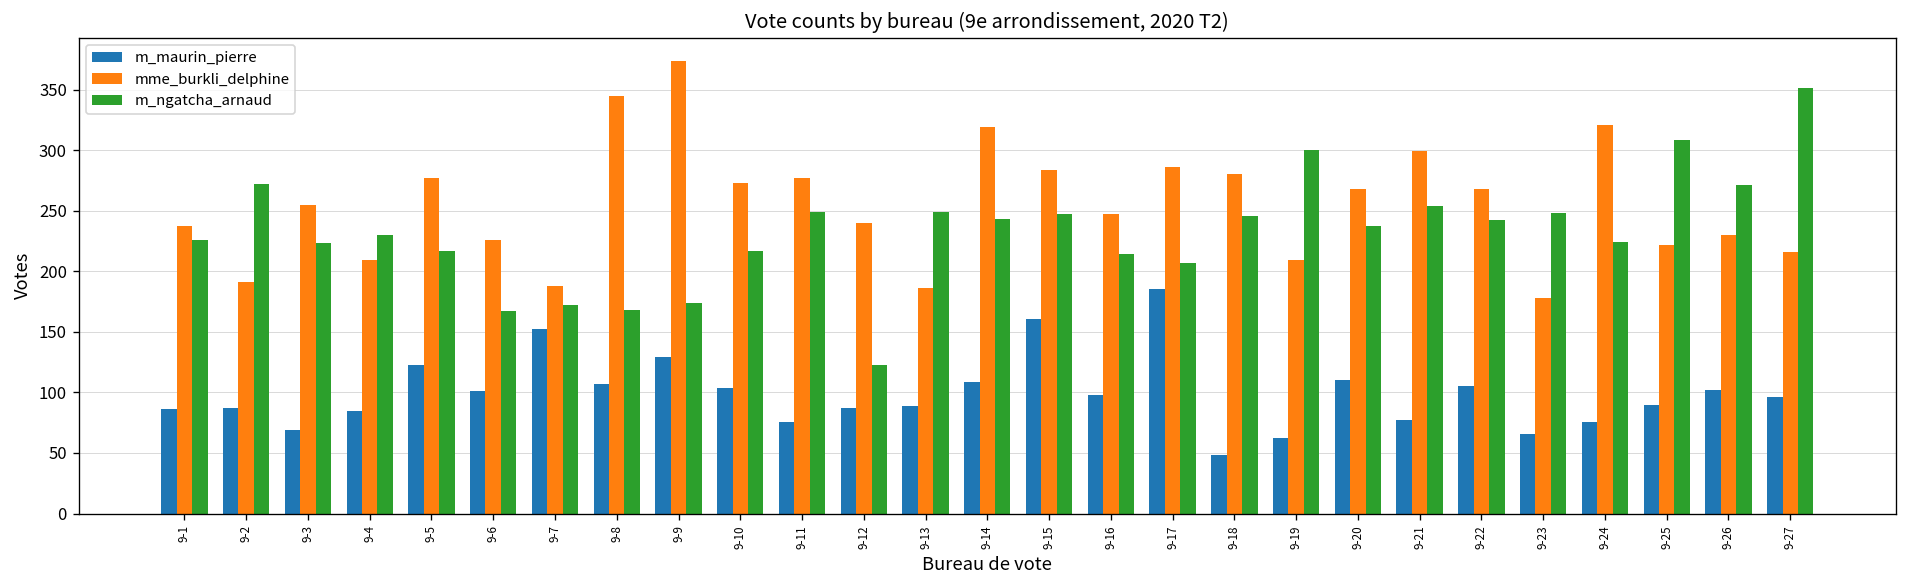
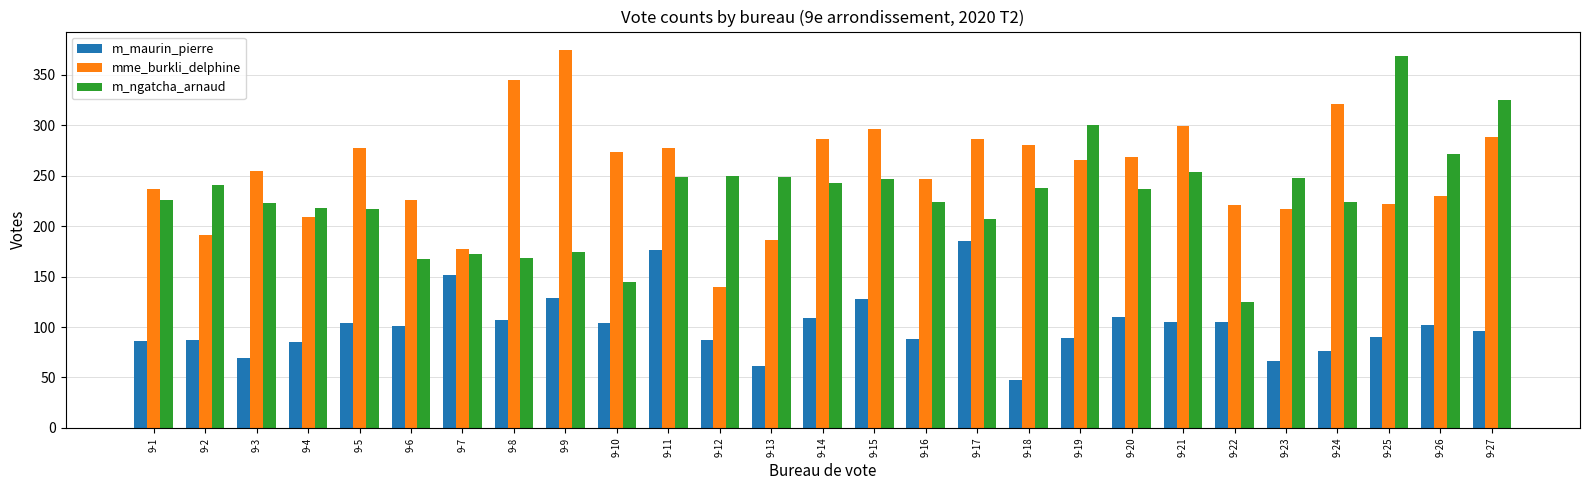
  {
    "m_maurin_pierre": {
      "9-1": 86,
      "9-2": 87,
      "9-3": 69,
      "9-4": 85,
-     "9-5": 123,
+     "9-5": 104,
      "9-6": 101,
      "9-7": 152,
      "9-8": 107,
      "9-9": 129,
      "9-10": 104,
-     "9-11": 76,
+     "9-11": 176,
      "9-12": 87,
-     "9-13": 89,
+     "9-13": 61,
      "9-14": 109,
-     "9-15": 161,
-     "9-16": 98,
+     "9-15": 128,
+     "9-16": 88,
      "9-17": 185,
      "9-18": 48,
-     "9-19": 62,
+     "9-19": 89,
      "9-20": 110,
-     "9-21": 77,
+     "9-21": 105,
      "9-22": 105,
      "9-23": 66,
      "9-24": 76,
      "9-25": 90,
      "9-26": 102,
      "9-27": 96
    },
    "mme_burkli_delphine": {
      "9-1": 237,
      "9-2": 191,
      "9-3": 255,
      "9-4": 209,
      "9-5": 277,
      "9-6": 226,
-     "9-7": 188,
+     "9-7": 177,
      "9-8": 345,
      "9-9": 374,
      "9-10": 273,
      "9-11": 277,
-     "9-12": 240,
+     "9-12": 140,
      "9-13": 186,
-     "9-14": 319,
-     "9-15": 284,
+     "9-14": 286,
+     "9-15": 296,
      "9-16": 247,
      "9-17": 286,
      "9-18": 280,
-     "9-19": 209,
+     "9-19": 265,
      "9-20": 268,
      "9-21": 299,
-     "9-22": 268,
-     "9-23": 178,
+     "9-22": 221,
+     "9-23": 217,
      "9-24": 321,
      "9-25": 222,
      "9-26": 230,
-     "9-27": 216
+     "9-27": 288
    },
    "m_ngatcha_arnaud": {
      "9-1": 226,
-     "9-2": 272,
+     "9-2": 241,
      "9-3": 223,
-     "9-4": 230,
+     "9-4": 218,
      "9-5": 217,
      "9-6": 167,
      "9-7": 172,
      "9-8": 168,
      "9-9": 174,
-     "9-10": 217,
+     "9-10": 145,
      "9-11": 249,
-     "9-12": 123,
+     "9-12": 250,
      "9-13": 249,
      "9-14": 243,
      "9-15": 247,
-     "9-16": 214,
+     "9-16": 224,
      "9-17": 207,
-     "9-18": 246,
+     "9-18": 238,
      "9-19": 300,
      "9-20": 237,
      "9-21": 254,
-     "9-22": 242,
+     "9-22": 125,
      "9-23": 248,
      "9-24": 224,
-     "9-25": 308,
+     "9-25": 368,
      "9-26": 271,
-     "9-27": 351
+     "9-27": 325
    }
  }
